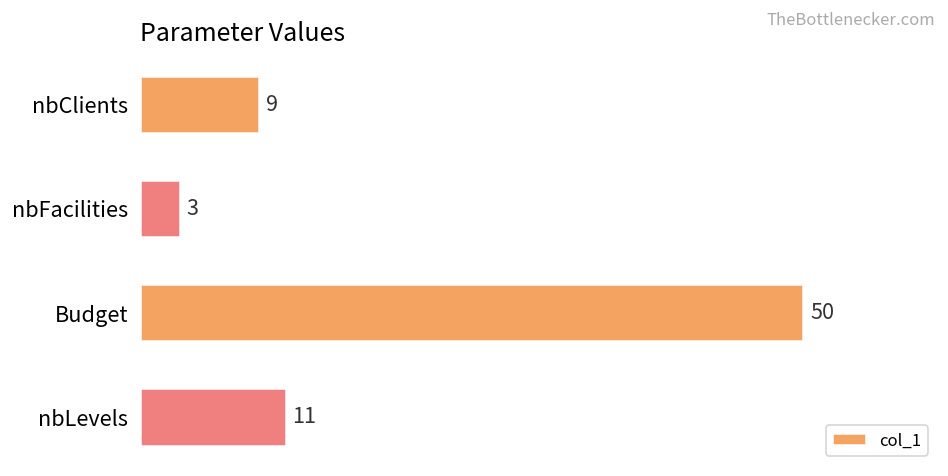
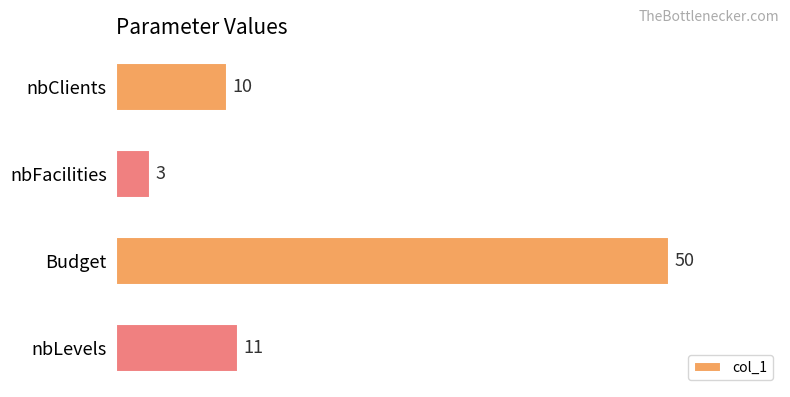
  {
-   "nbClients": 9,
+   "nbClients": 10,
    "nbFacilities": 3,
    "Budget": 50,
    "nbLevels": 11
  }
